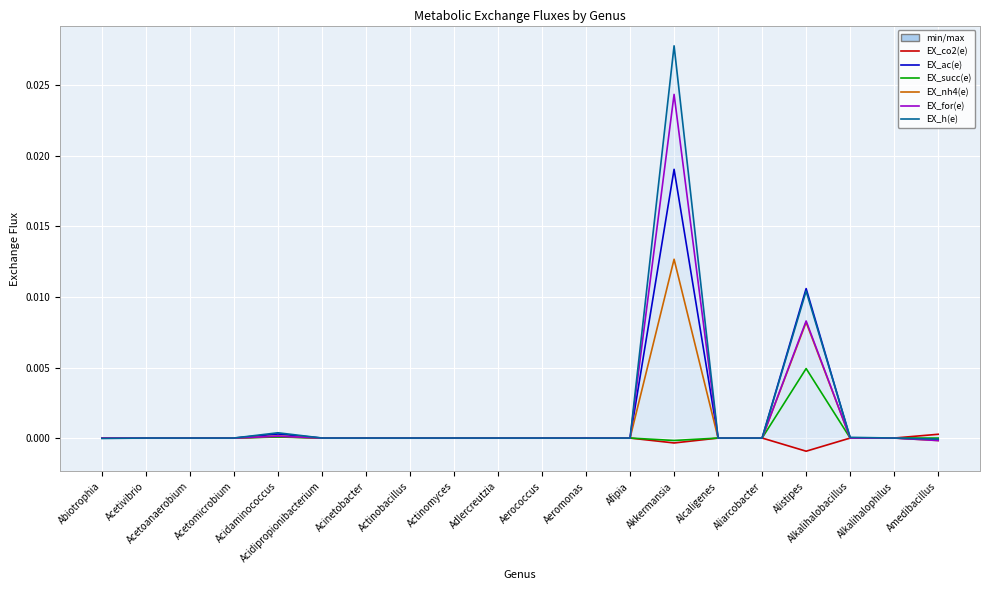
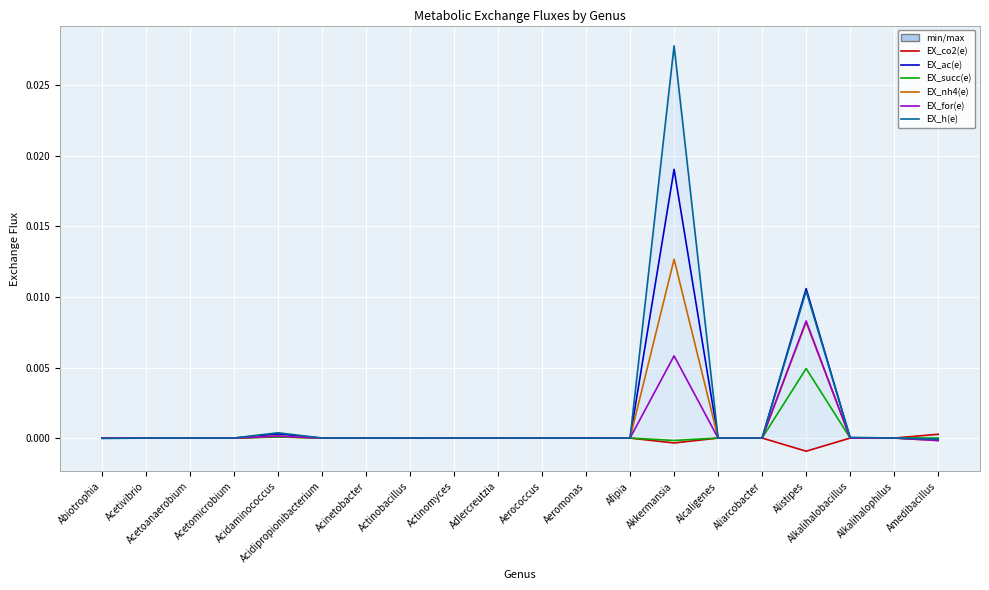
  {
    "EX_co2(e)": {
      "Alistipes": -0.0009
    },
    "EX_ac(e)": {
      "Akkermansia": 0.0191
    },
    "EX_succ(e)": {
      "Alistipes": 0.0049
    },
    "EX_nh4(e)": {
      "Akkermansia": 0.0127
    },
    "EX_for(e)": {
-     "Akkermansia": 0.0244
+     "Akkermansia": 0.0058
    }
  }
